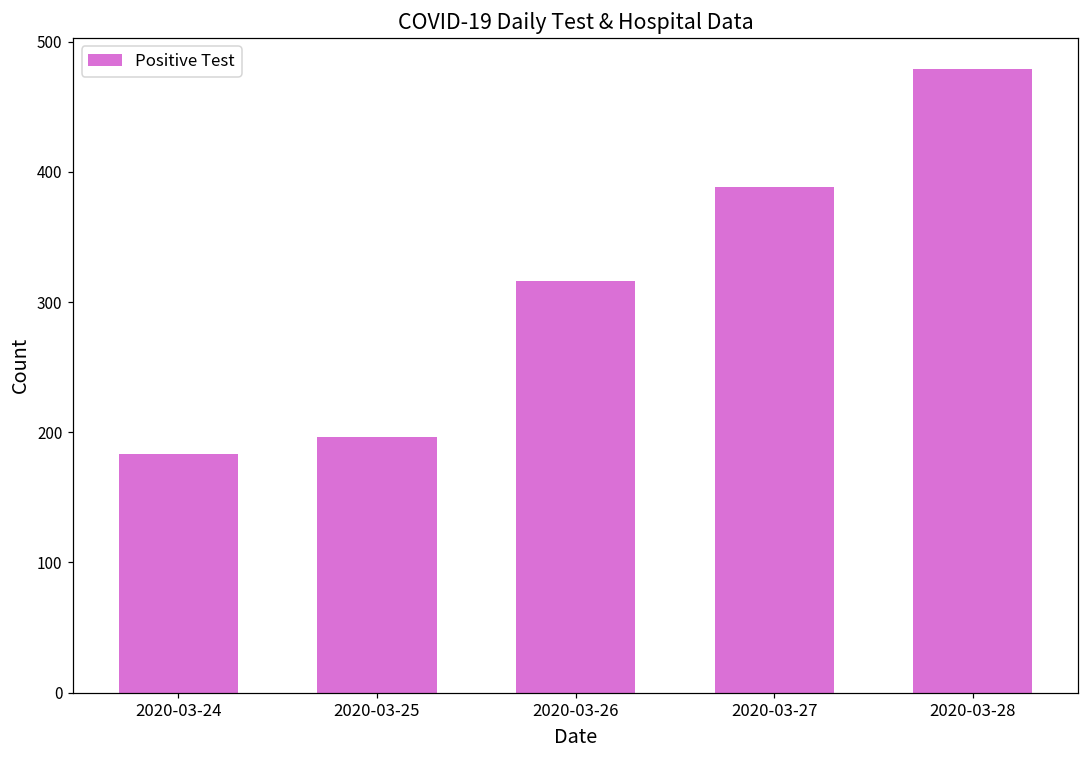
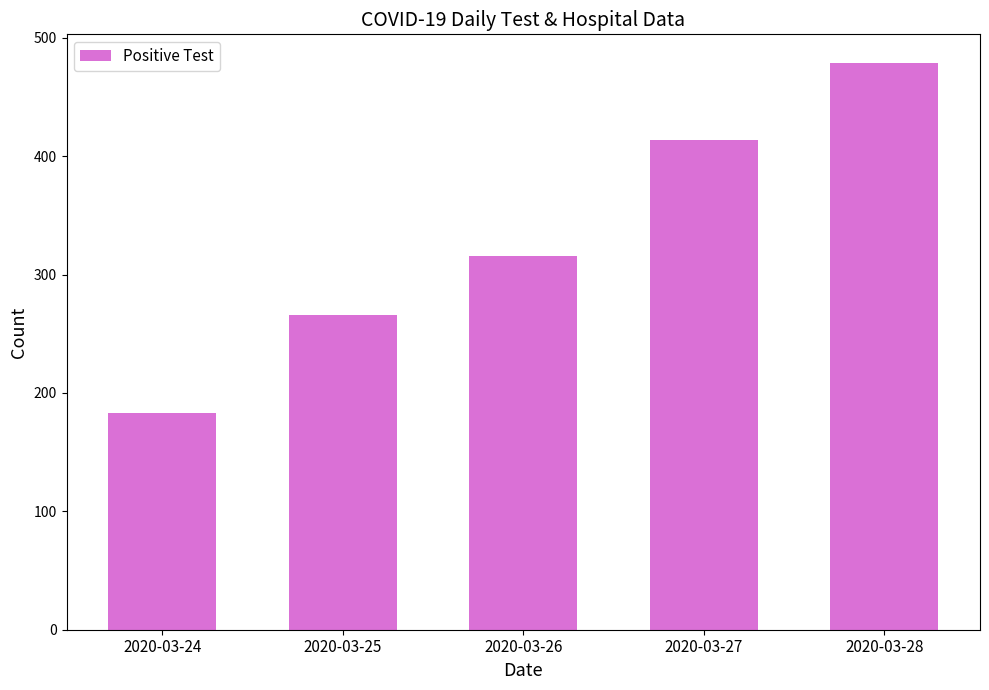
  {
    "2020-03-24": 183,
-   "2020-03-25": 196,
+   "2020-03-25": 266,
    "2020-03-26": 316,
-   "2020-03-27": 388,
+   "2020-03-27": 414,
    "2020-03-28": 479
  }
